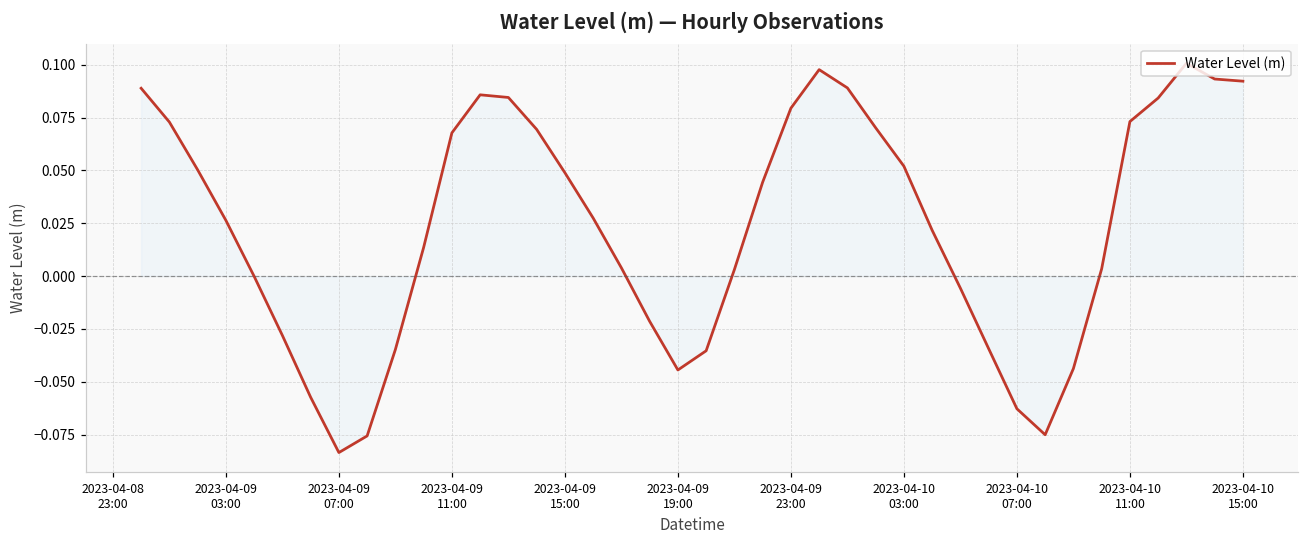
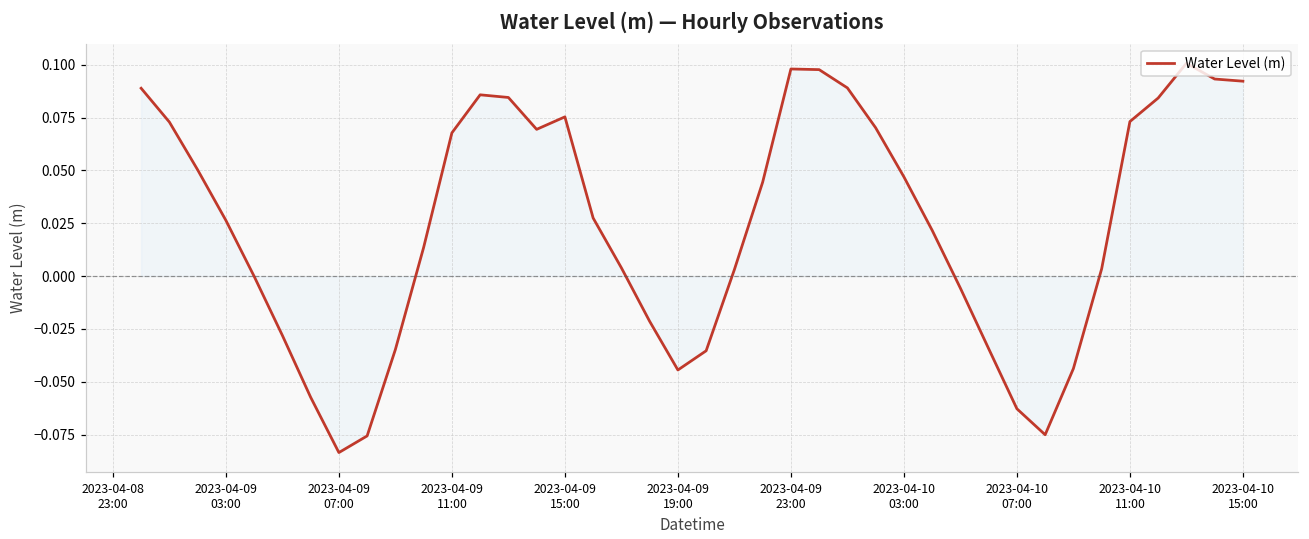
  {
    "Water Level (m)": {
      "2023-04-09 07:00": -0.084,
-     "2023-04-09 15:00": 0.049,
+     "2023-04-09 15:00": 0.075,
      "2023-04-09 19:00": -0.044,
-     "2023-04-09 23:00": 0.079,
-     "2023-04-10 03:00": 0.052,
+     "2023-04-09 23:00": 0.098,
+     "2023-04-10 03:00": 0.047,
      "2023-04-10 07:00": -0.063
    }
  }
